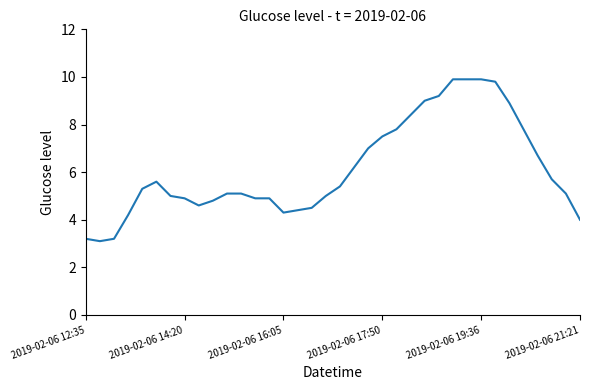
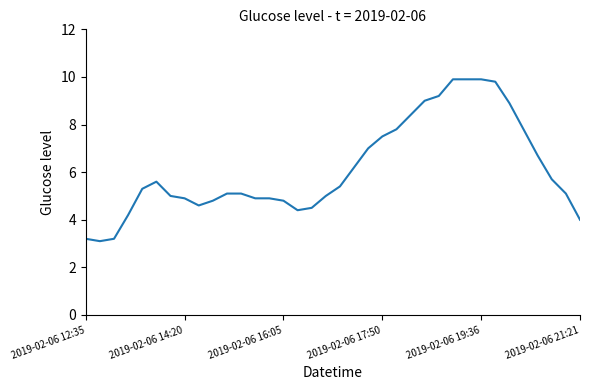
  {
    "2019-02-06 12:35": 3.2,
    "2019-02-06 14:20": 4.9,
-   "2019-02-06 16:05": 4.3,
+   "2019-02-06 16:05": 4.8,
    "2019-02-06 17:50": 7.5,
    "2019-02-06 19:36": 9.9,
    "2019-02-06 21:21": 4.0
  }
